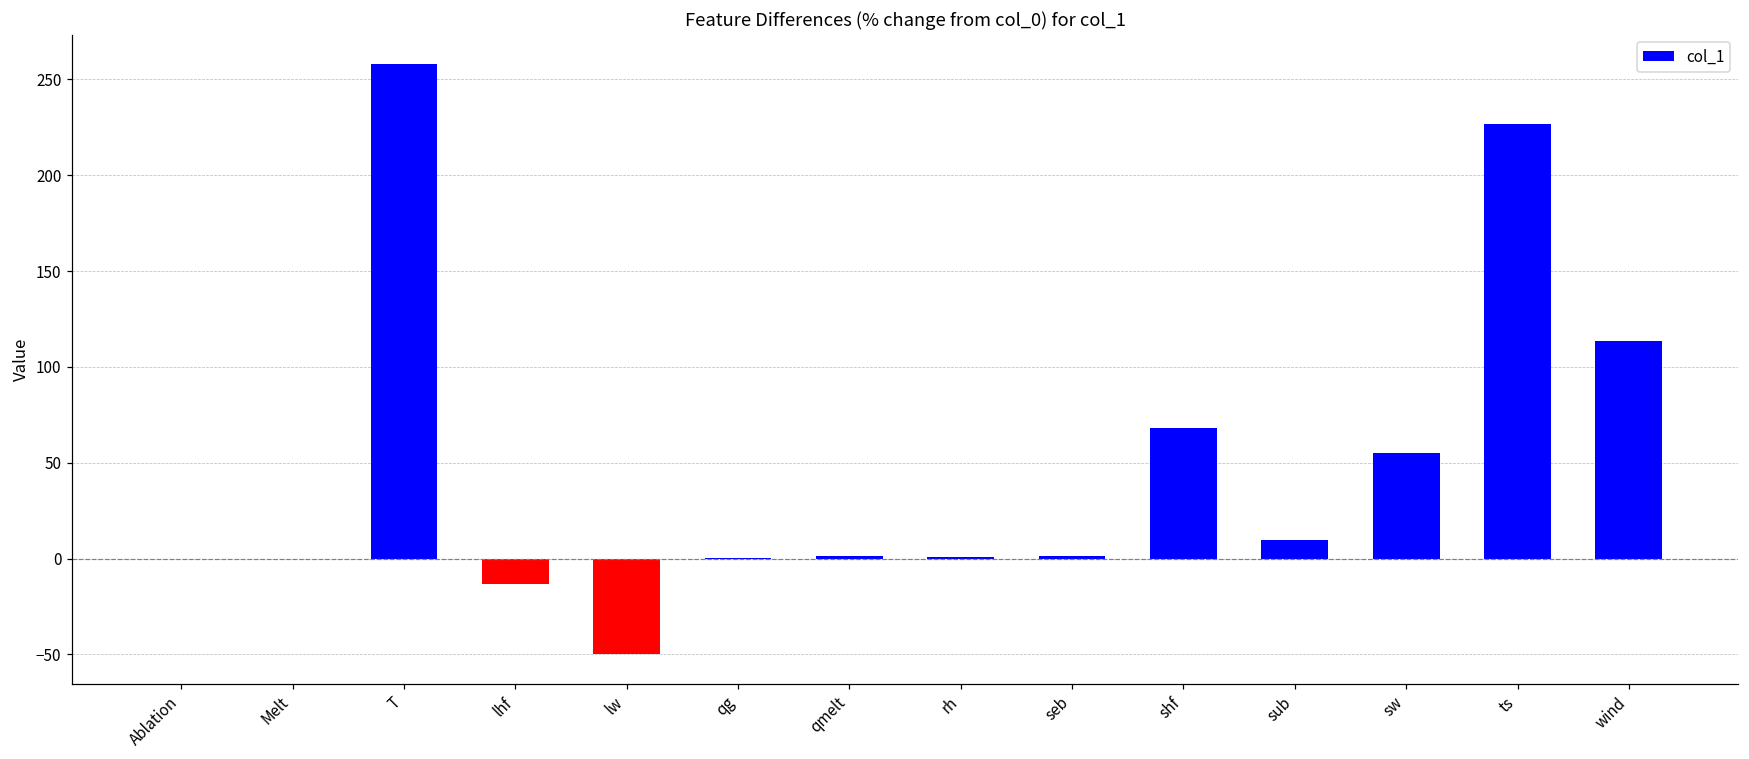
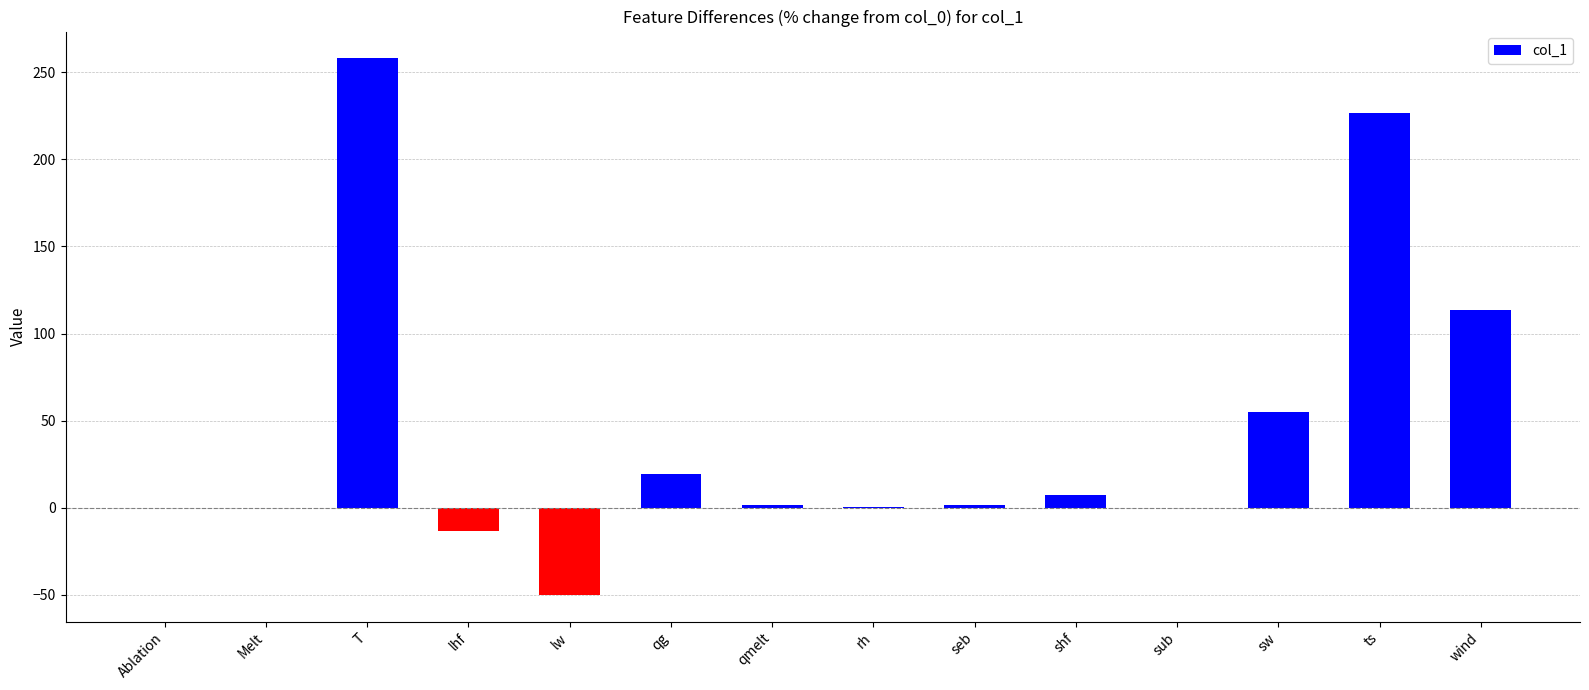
  {
    "T": 258,
    "lhf": -13,
    "lw": -50,
-   "qg": 0,
+   "qg": 19,
    "qmelt": 2,
-   "shf": 68,
-   "sub": 10,
+   "shf": 7,
+   "sub": 0,
    "sw": 55,
    "ts": 227,
    "wind": 113
  }
